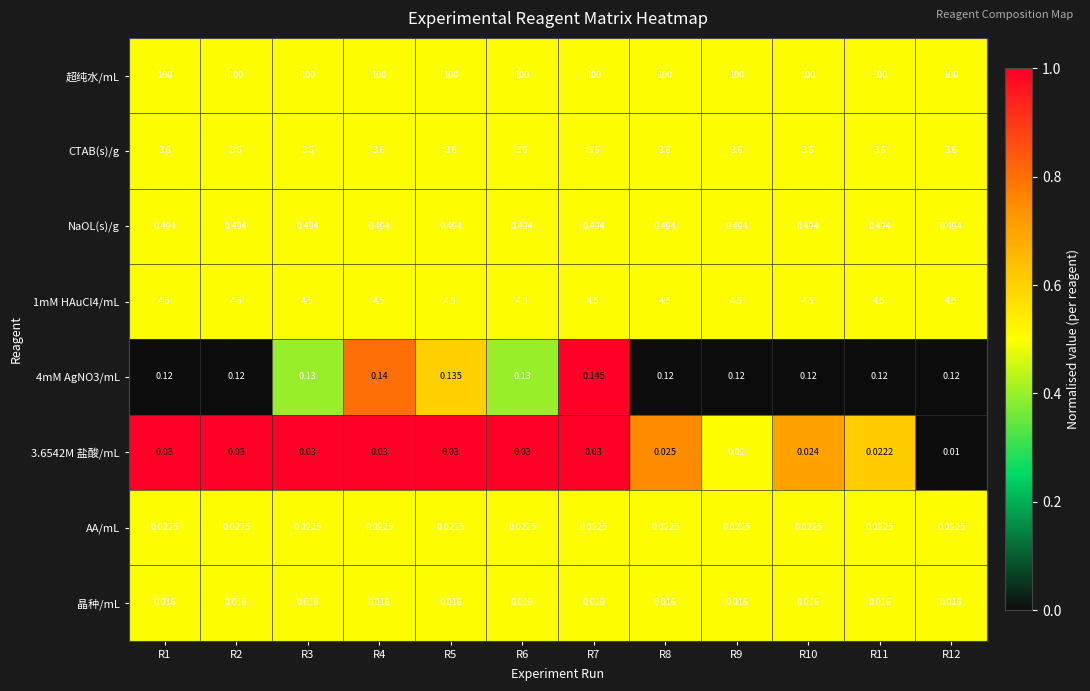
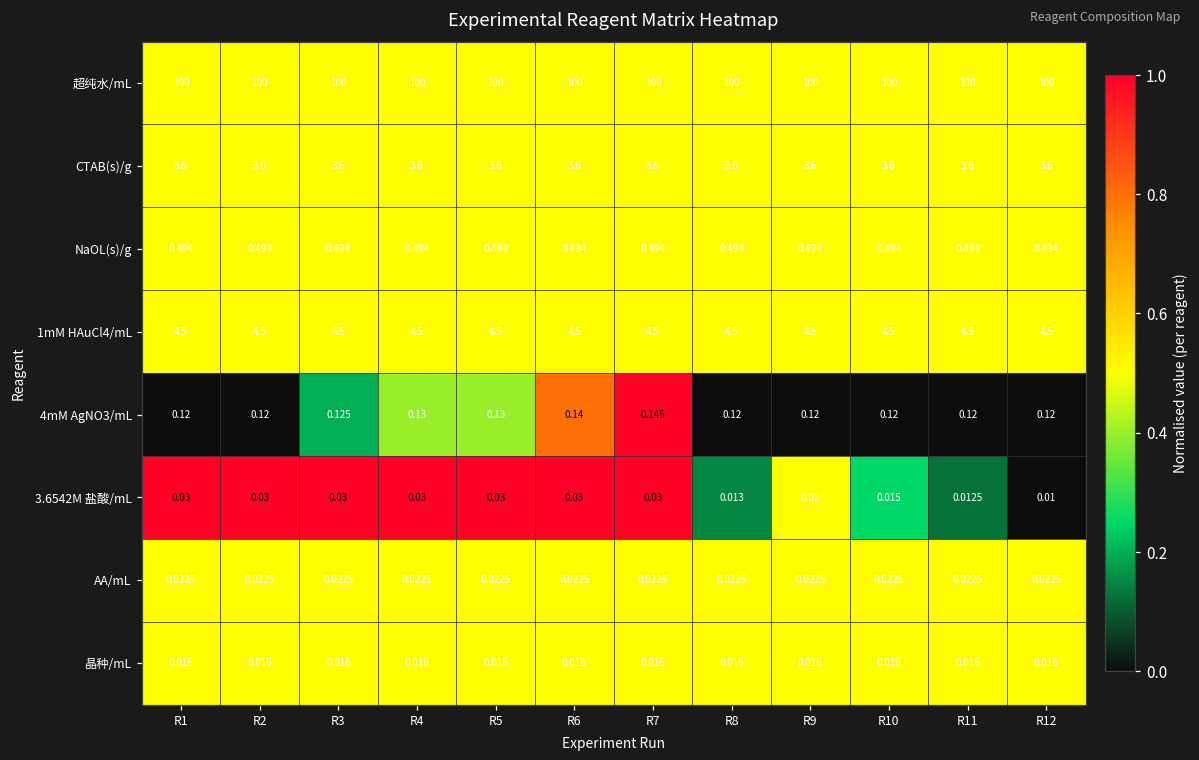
  {
    "超纯水/mL": {
      "R1": 100,
      "R2": 100,
      "R3": 100,
      "R4": 100,
      "R5": 100,
      "R6": 100,
      "R7": 100,
      "R8": 100,
      "R9": 100,
      "R10": 100,
      "R11": 100,
      "R12": 100
    },
    "CTAB(s)/g": {
      "R1": 3.6,
      "R2": 3.6,
      "R3": 3.6,
      "R4": 3.6,
      "R5": 3.6,
      "R6": 3.6,
      "R7": 3.6,
      "R8": 3.6,
      "R9": 3.6,
      "R10": 3.6,
      "R11": 3.6,
      "R12": 3.6
    },
    "NaOL(s)/g": {
      "R1": 0.494,
      "R2": 0.494,
      "R3": 0.494,
      "R4": 0.494,
      "R5": 0.494,
      "R6": 0.494,
      "R7": 0.494,
      "R8": 0.494,
      "R9": 0.494,
      "R10": 0.494,
      "R11": 0.494,
      "R12": 0.494
    },
    "1mM HAuCl4/mL": {
      "R1": 4.5,
      "R2": 4.5,
      "R3": 4.5,
      "R4": 4.5,
      "R5": 4.5,
      "R6": 4.5,
      "R7": 4.5,
      "R8": 4.5,
      "R9": 4.5,
      "R10": 4.5,
      "R11": 4.5,
      "R12": 4.5
    },
    "4mM AgNO3/mL": {
      "R1": 0.12,
      "R2": 0.12,
-     "R3": 0.13,
-     "R4": 0.14,
-     "R5": 0.135,
-     "R6": 0.13,
+     "R3": 0.125,
+     "R4": 0.13,
+     "R5": 0.13,
+     "R6": 0.14,
      "R7": 0.145,
      "R8": 0.12,
      "R9": 0.12,
      "R10": 0.12,
      "R11": 0.12,
      "R12": 0.12
    },
    "3.6542M 盐酸/mL": {
      "R1": 0.03,
      "R2": 0.03,
      "R3": 0.03,
      "R4": 0.03,
      "R5": 0.03,
      "R6": 0.03,
      "R7": 0.03,
-     "R8": 0.025,
+     "R8": 0.013,
      "R9": 0.02,
-     "R10": 0.024,
-     "R11": 0.0222,
+     "R10": 0.015,
+     "R11": 0.0125,
      "R12": 0.01
    },
    "AA/mL": {
      "R1": 0.0225,
      "R2": 0.0225,
      "R3": 0.0225,
      "R4": 0.0225,
      "R5": 0.0225,
      "R6": 0.0225,
      "R7": 0.0225,
      "R8": 0.0225,
      "R9": 0.0225,
      "R10": 0.0225,
      "R11": 0.0225,
      "R12": 0.0225
    },
    "晶种/mL": {
      "R1": 0.016,
      "R2": 0.016,
      "R3": 0.016,
      "R4": 0.016,
      "R5": 0.016,
      "R6": 0.016,
      "R7": 0.016,
      "R8": 0.016,
      "R9": 0.016,
      "R10": 0.016,
      "R11": 0.016,
      "R12": 0.016
    }
  }
